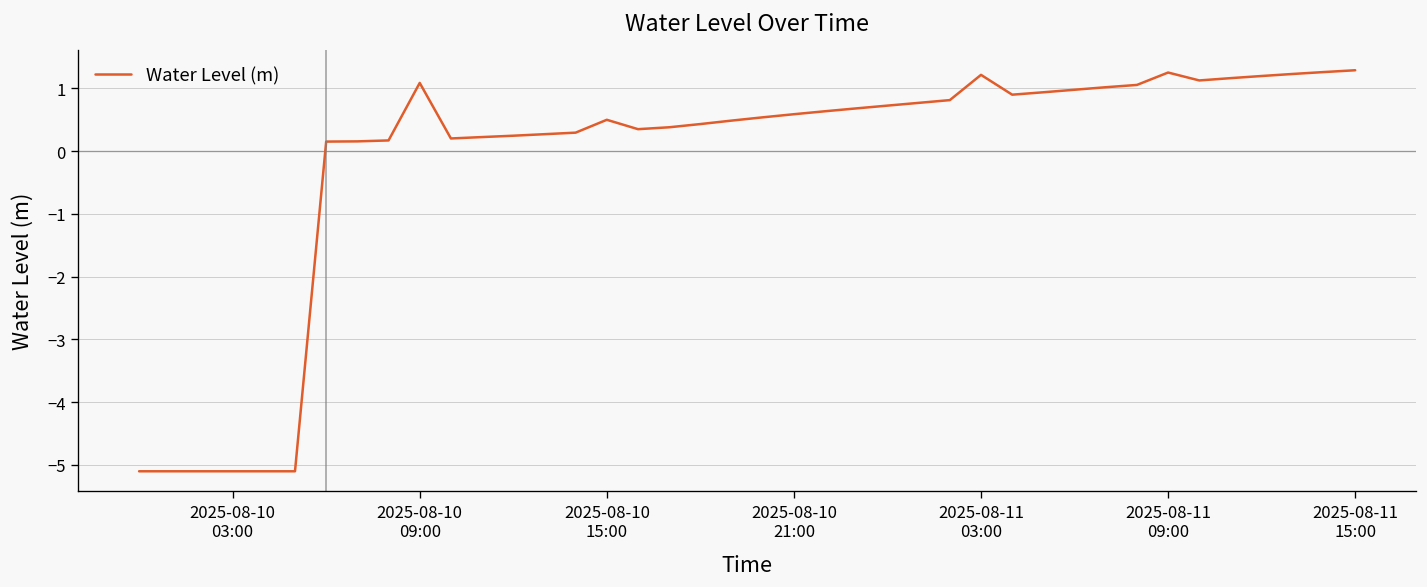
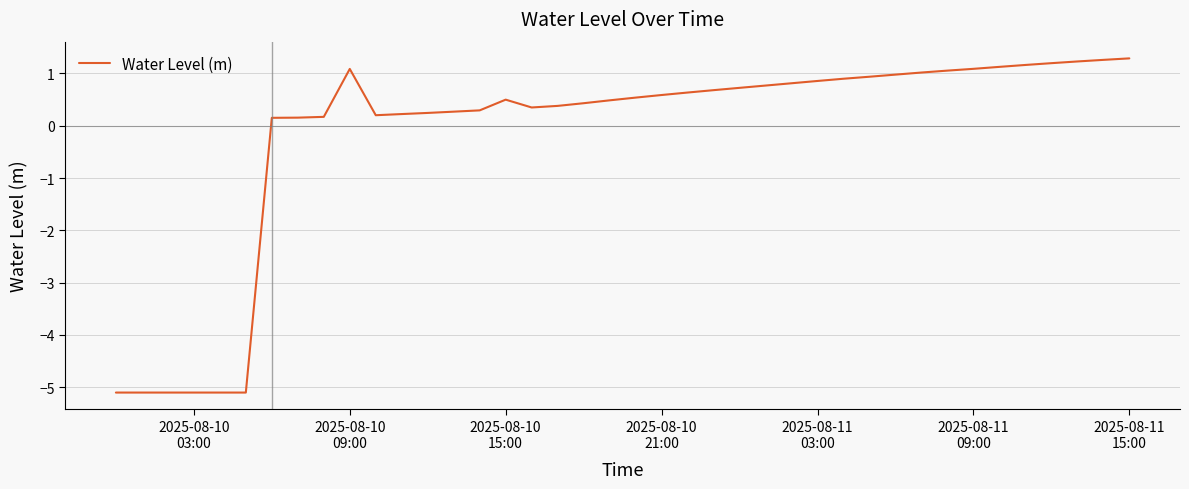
  {
    "2025-08-10 03:00": -5.1,
    "2025-08-10 09:00": 1.1,
    "2025-08-10 15:00": 0.5,
    "2025-08-10 21:00": 0.6,
-   "2025-08-11 03:00": 1.2,
-   "2025-08-11 09:00": 1.3,
+   "2025-08-11 03:00": 0.9,
+   "2025-08-11 09:00": 1.1,
    "2025-08-11 15:00": 1.3
  }
